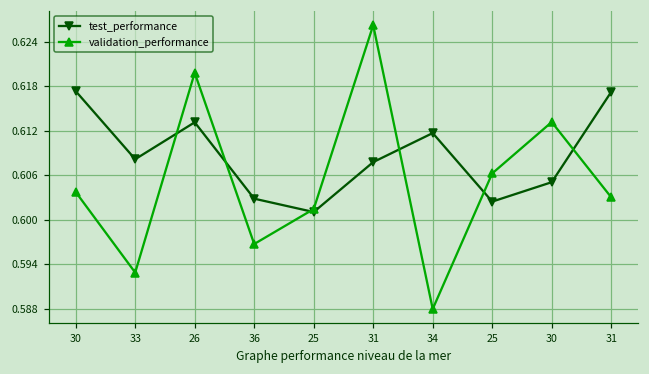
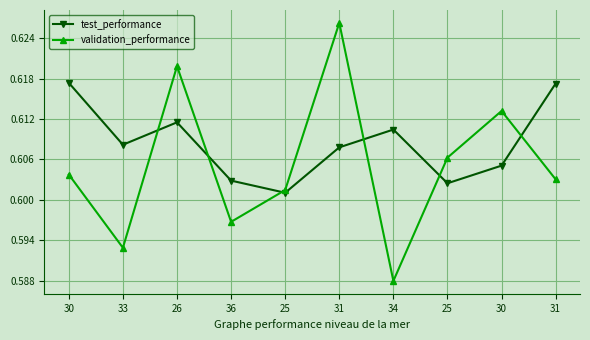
  {
    "test_performance": {
      "33": 0.608,
-     "26": 0.613,
+     "26": 0.612,
      "36": 0.603,
-     "34": 0.612
+     "34": 0.610
    },
    "validation_performance": {
      "33": 0.593,
      "26": 0.620,
      "36": 0.597,
      "34": 0.588
    }
  }
